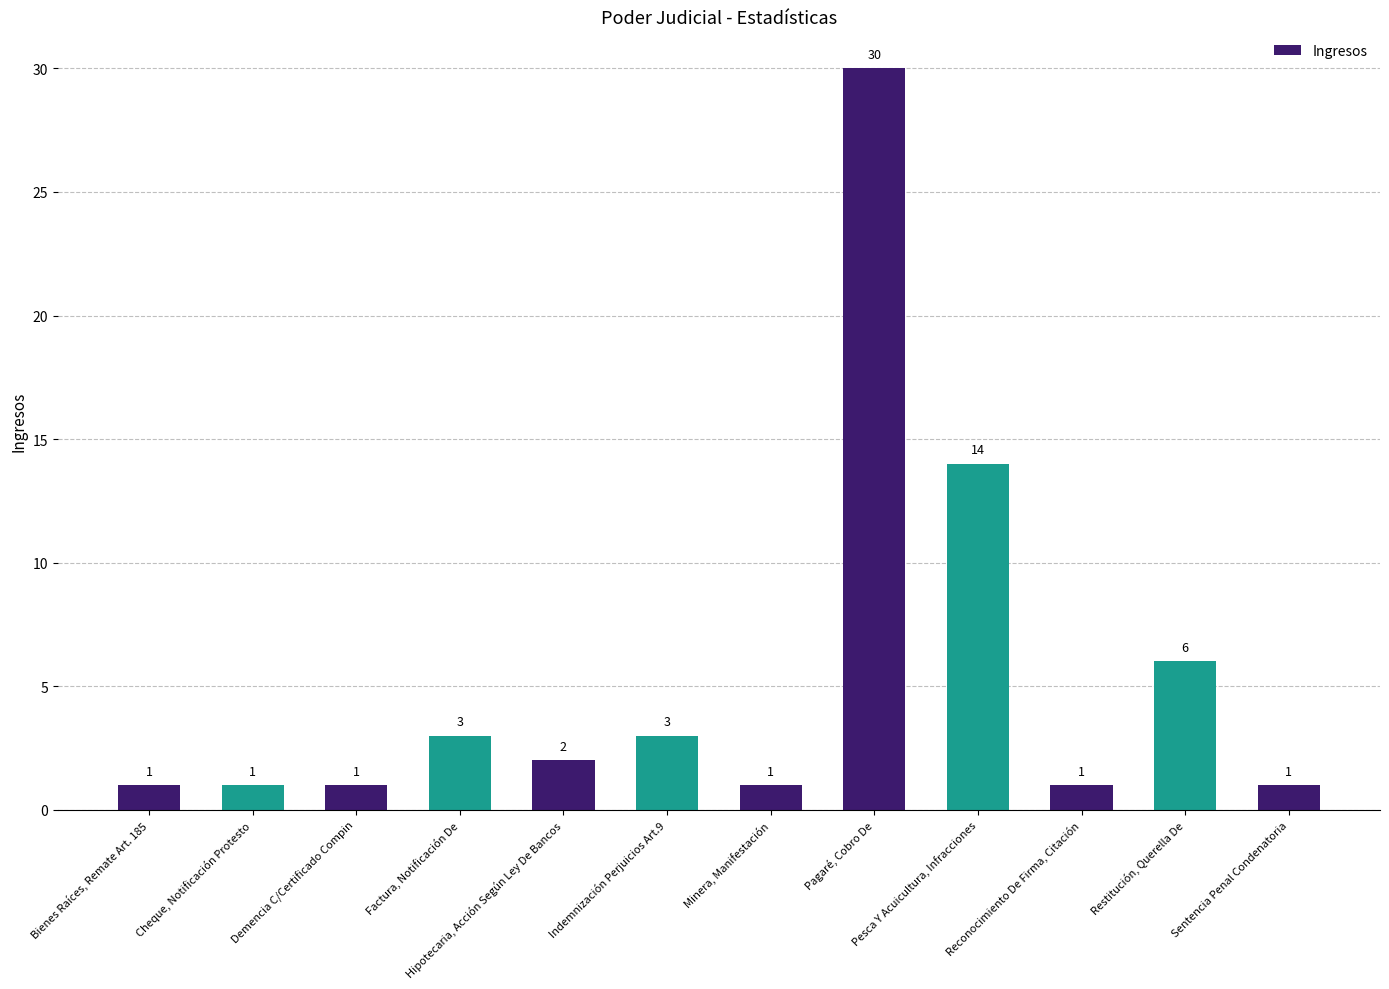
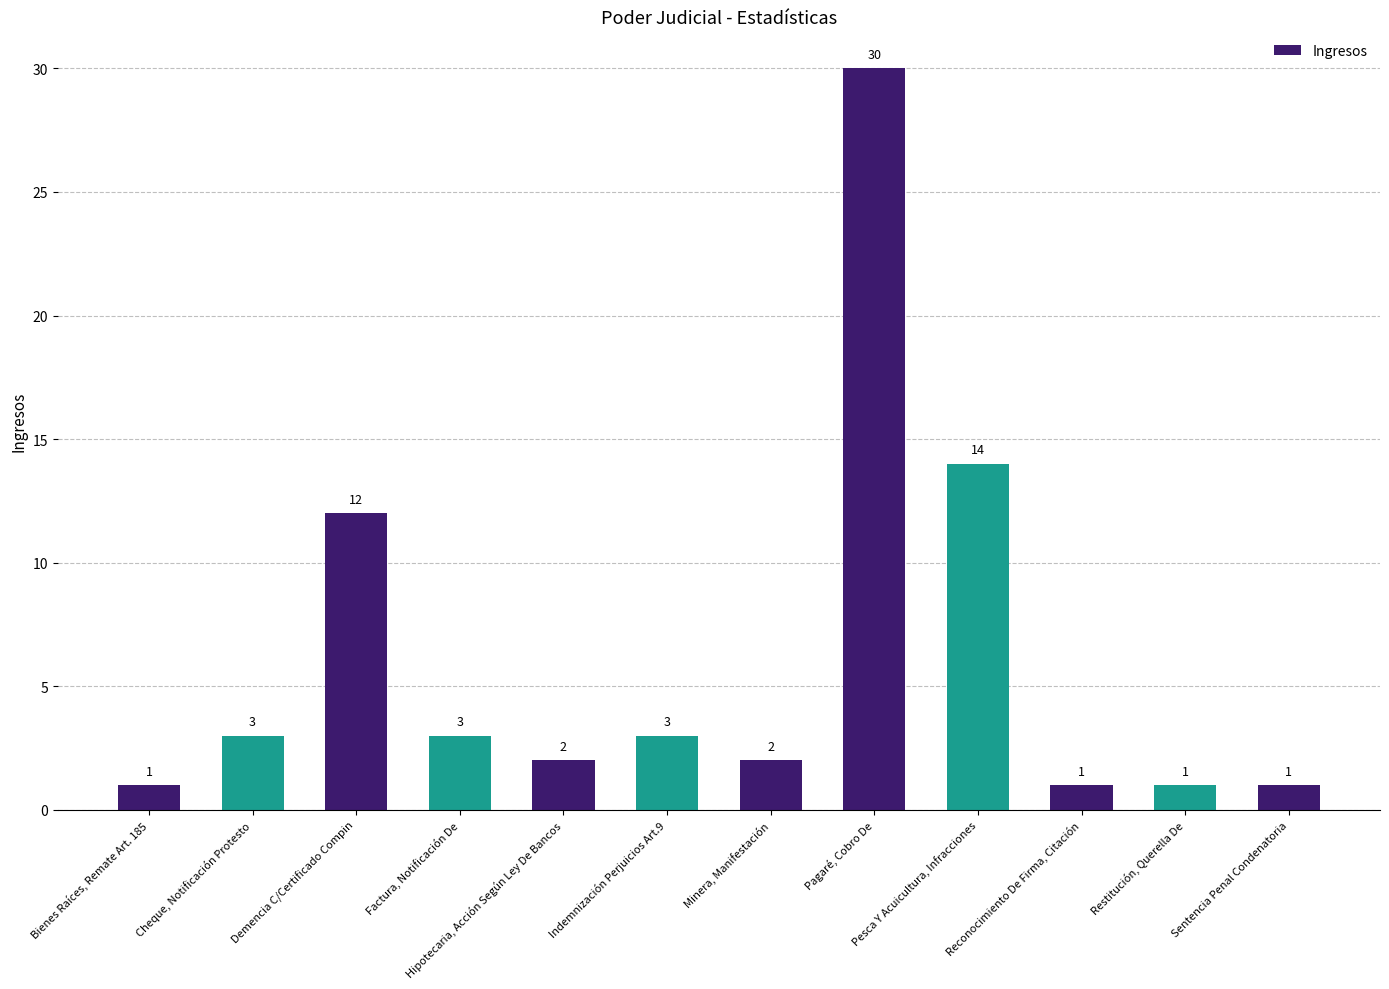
  {
    "Bienes Raíces, Remate Art. 185": 1,
-   "Cheque, Notificación Protesto": 1,
-   "Demencia C/Certificado Compin": 1,
+   "Cheque, Notificación Protesto": 3,
+   "Demencia C/Certificado Compin": 12,
    "Factura, Notificación De": 3,
    "Hipotecaria, Acción Según Ley De Bancos": 2,
    "Indemnización Perjuicios Art.9": 3,
-   "Minera, Manifestación": 1,
+   "Minera, Manifestación": 2,
    "Pagaré, Cobro De": 30,
    "Pesca Y Acuicultura, Infracciones": 14,
    "Reconocimiento De Firma, Citación": 1,
-   "Restitución, Querella De": 6,
+   "Restitución, Querella De": 1,
    "Sentencia Penal Condenatoria": 1
  }
